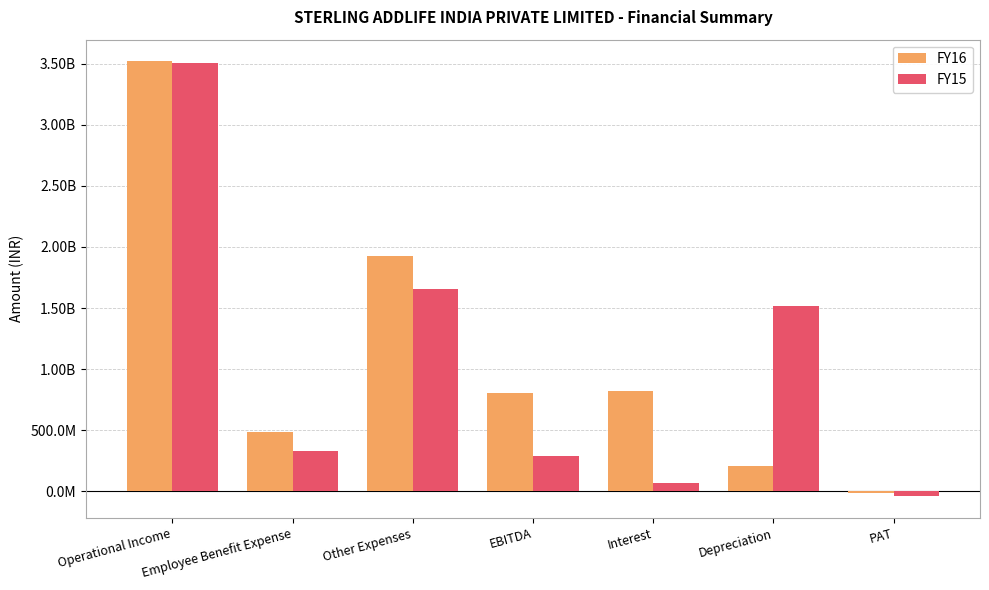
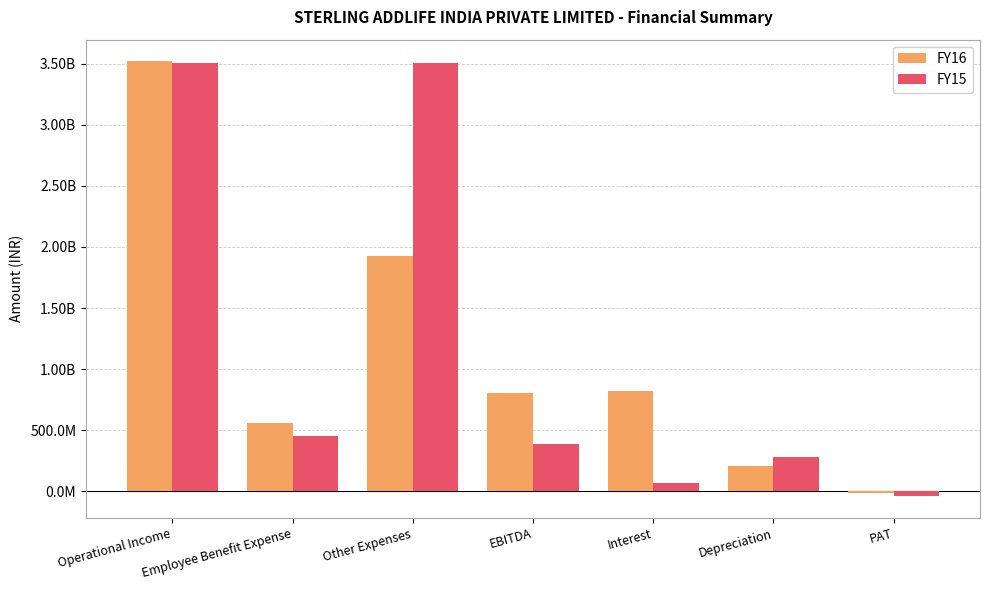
  {
    "FY16": {
      "Operational Income": 3520000000,
-     "Employee Benefit Expense": 480000000,
+     "Employee Benefit Expense": 560000000,
      "Other Expenses": 1920000000,
      "EBITDA": 810000000,
      "Interest": 820000000,
      "Depreciation": 200000000
    },
    "FY15": {
      "Operational Income": 3500000000,
-     "Employee Benefit Expense": 330000000,
-     "Other Expenses": 1650000000,
-     "EBITDA": 290000000,
+     "Employee Benefit Expense": 450000000,
+     "Other Expenses": 3510000000,
+     "EBITDA": 390000000,
      "Interest": 60000000,
-     "Depreciation": 1510000000,
+     "Depreciation": 280000000,
      "PAT": -40000000
    }
  }
